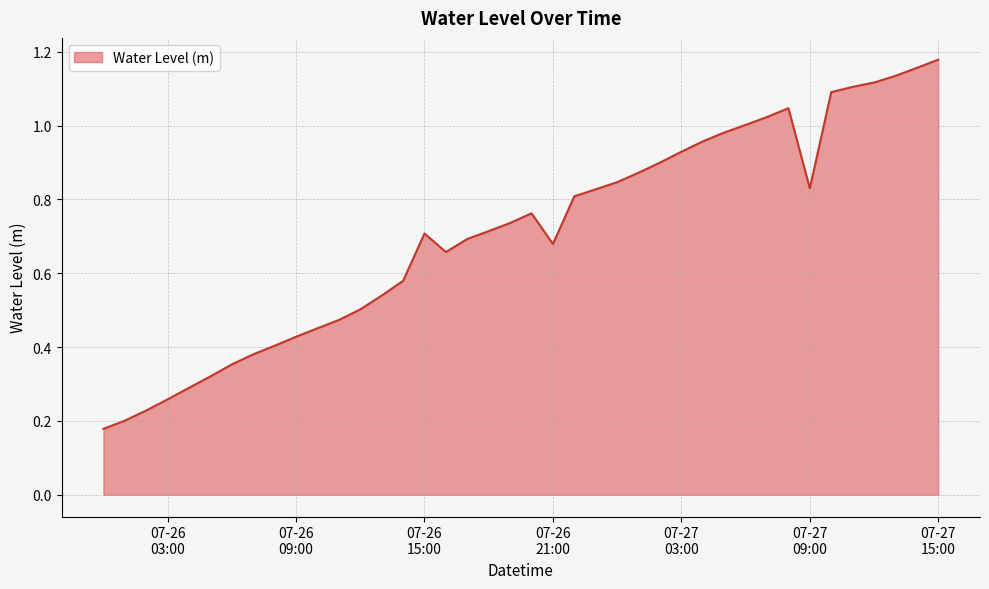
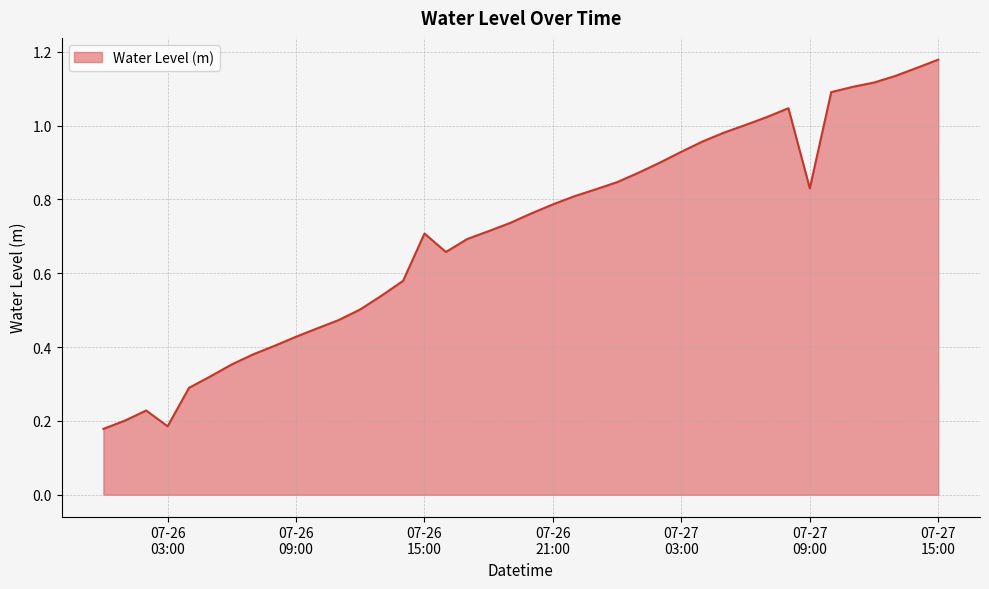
  {
-   "07-26 03:00": 0.26,
+   "07-26 03:00": 0.19,
    "07-26 09:00": 0.43,
    "07-26 15:00": 0.71,
-   "07-26 21:00": 0.68,
+   "07-26 21:00": 0.79,
    "07-27 03:00": 0.93,
    "07-27 09:00": 0.83,
    "07-27 15:00": 1.18
  }
